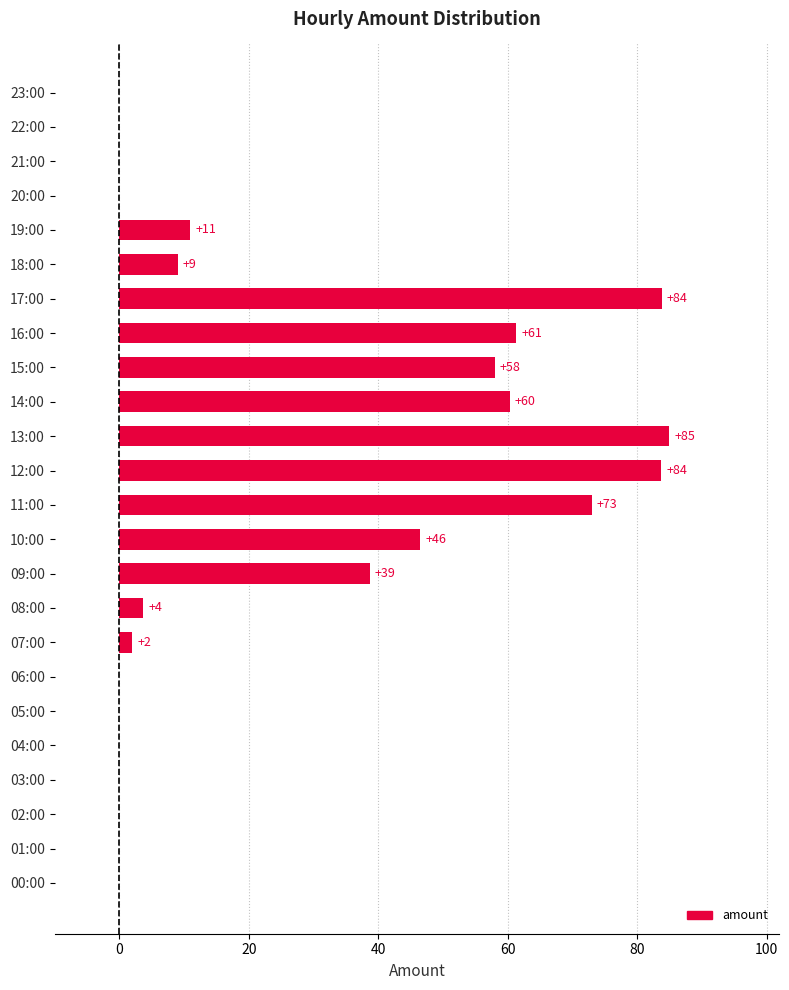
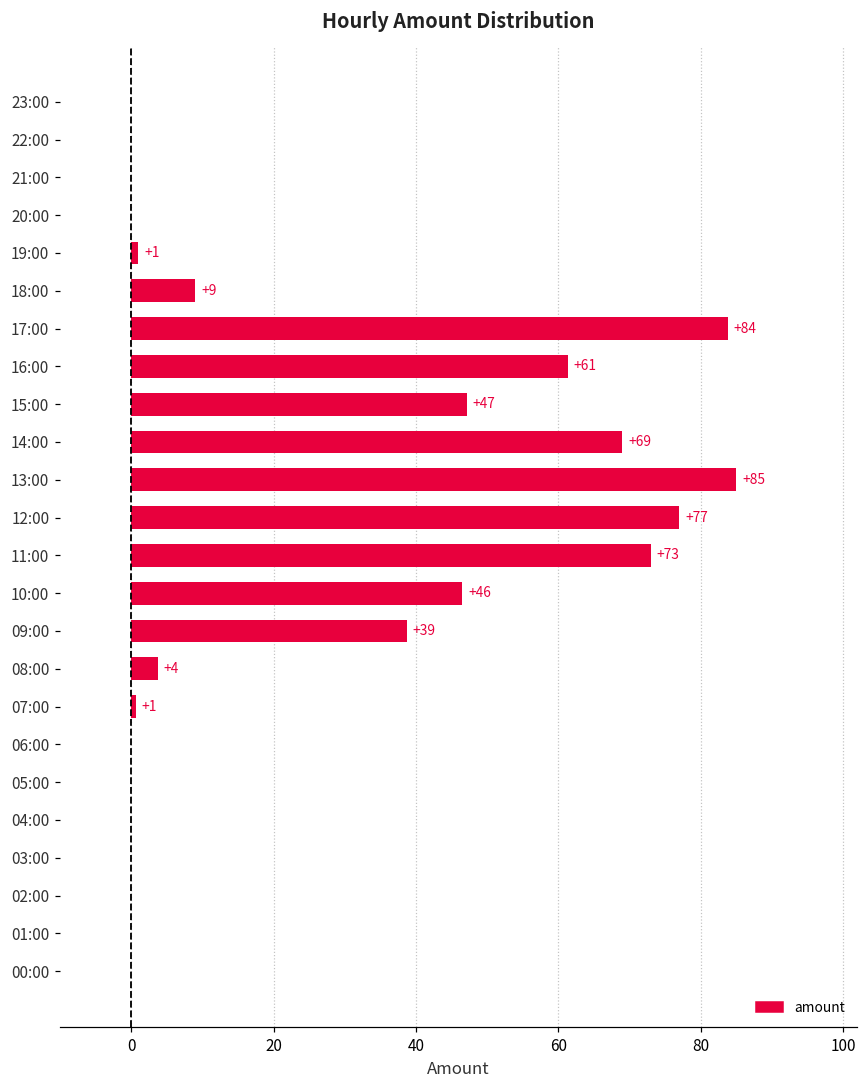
  {
-   "19:00": "+11",
+   "19:00": "+1",
    "18:00": "+9",
    "17:00": "+84",
    "16:00": "+61",
-   "15:00": "+58",
-   "14:00": "+60",
+   "15:00": "+47",
+   "14:00": "+69",
    "13:00": "+85",
-   "12:00": "+84",
+   "12:00": "+77",
    "11:00": "+73",
    "10:00": "+46",
    "09:00": "+39",
    "08:00": "+4",
-   "07:00": "+2"
+   "07:00": "+1"
  }
